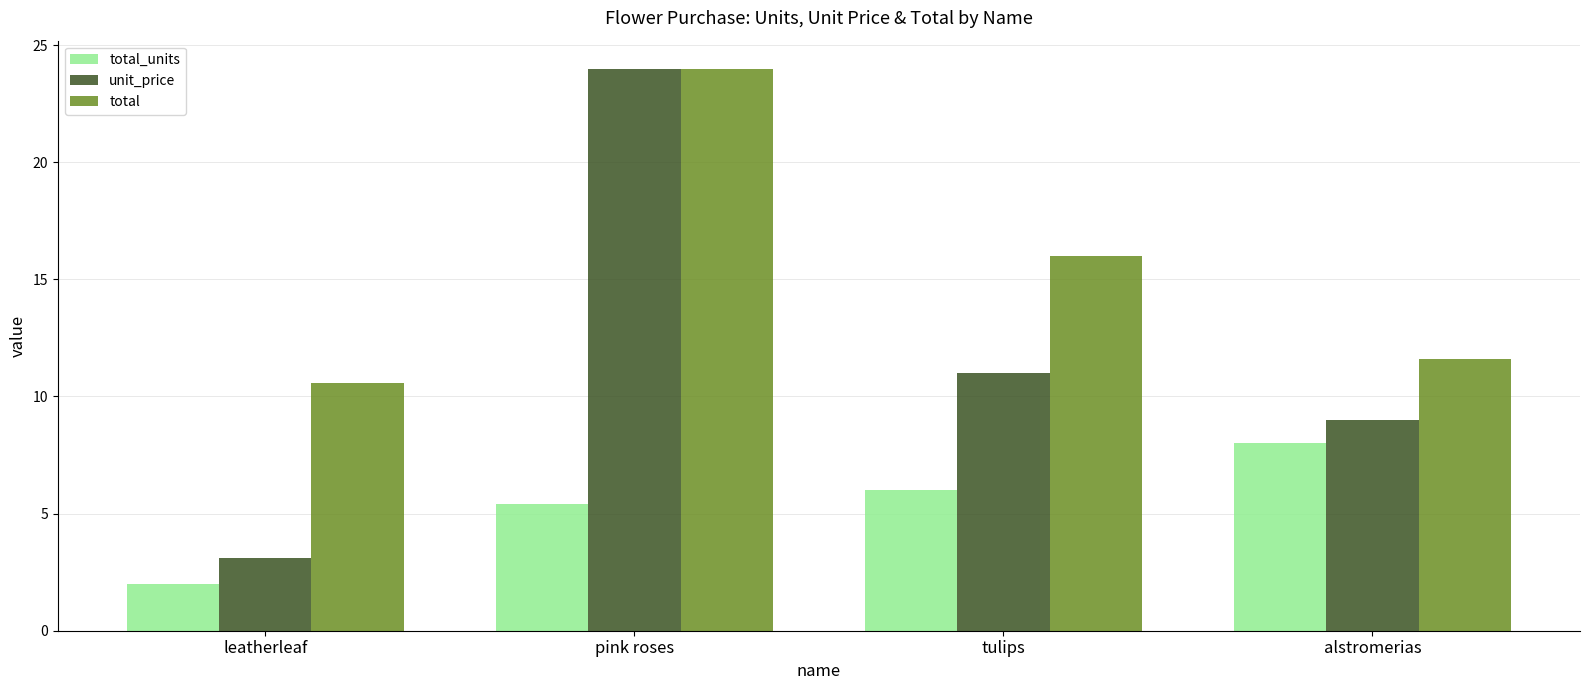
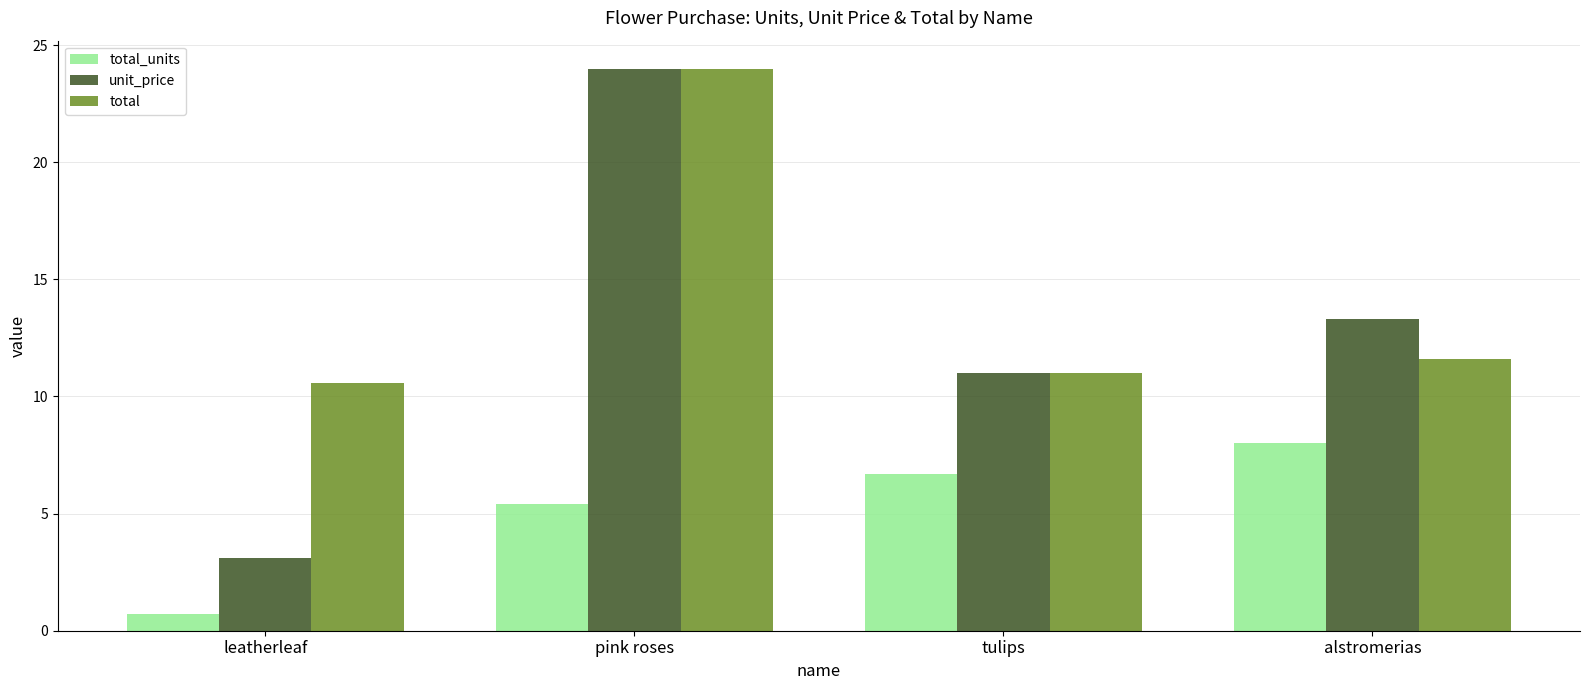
  {
    "total_units": {
-     "leatherleaf": 2.0,
+     "leatherleaf": 0.7,
      "pink roses": 5.4,
-     "tulips": 6.0,
+     "tulips": 6.7,
      "alstromerias": 8.0
    },
    "unit_price": {
      "leatherleaf": 3.1,
      "pink roses": 24.0,
      "tulips": 11.0,
-     "alstromerias": 9.0
+     "alstromerias": 13.3
    },
    "total": {
      "leatherleaf": 10.6,
      "pink roses": 24.0,
-     "tulips": 16.0,
+     "tulips": 11.0,
      "alstromerias": 11.6
    }
  }
